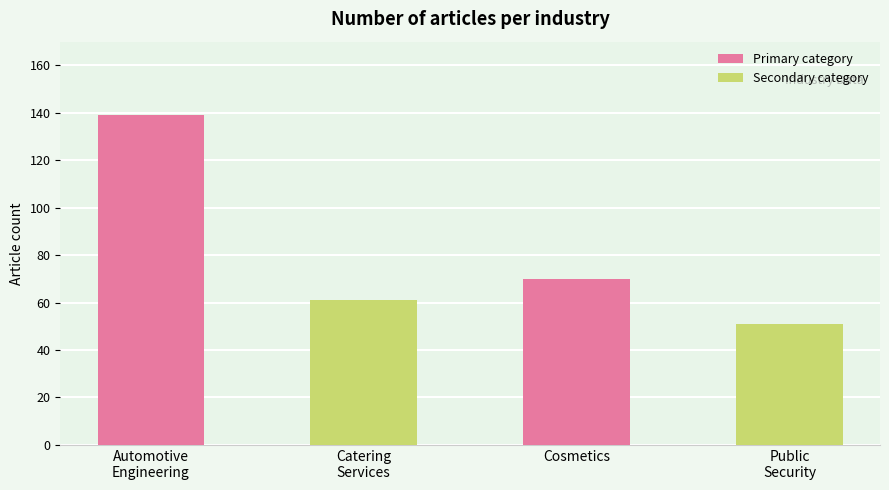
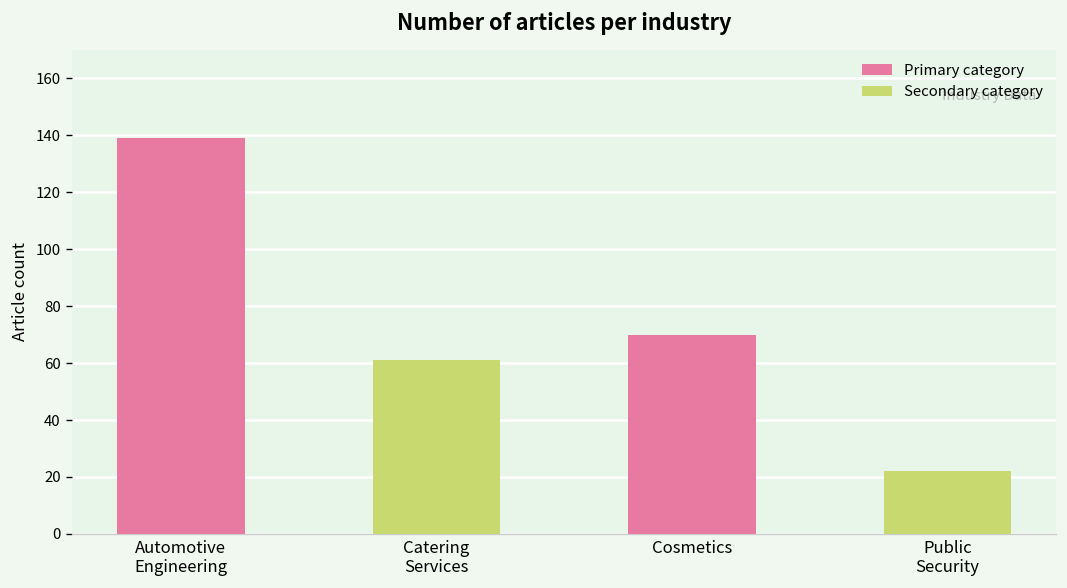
  {
    "Primary category": {
      "Automotive Engineering": 139,
      "Cosmetics": 70
    },
    "Secondary category": {
      "Catering Services": 61,
-     "Public Security": 51
+     "Public Security": 22
    }
  }
